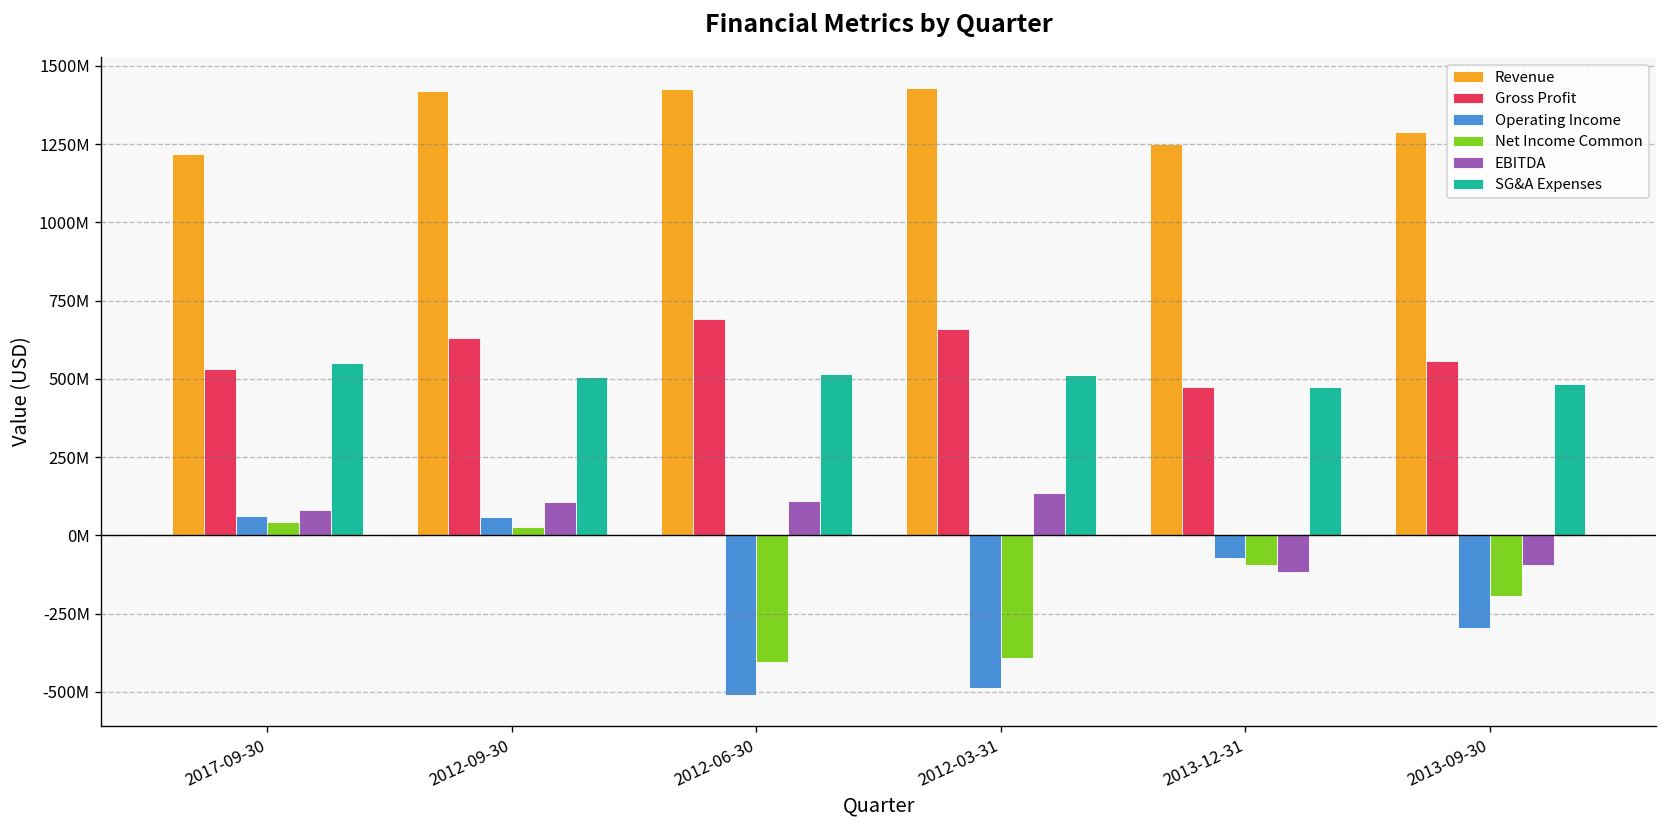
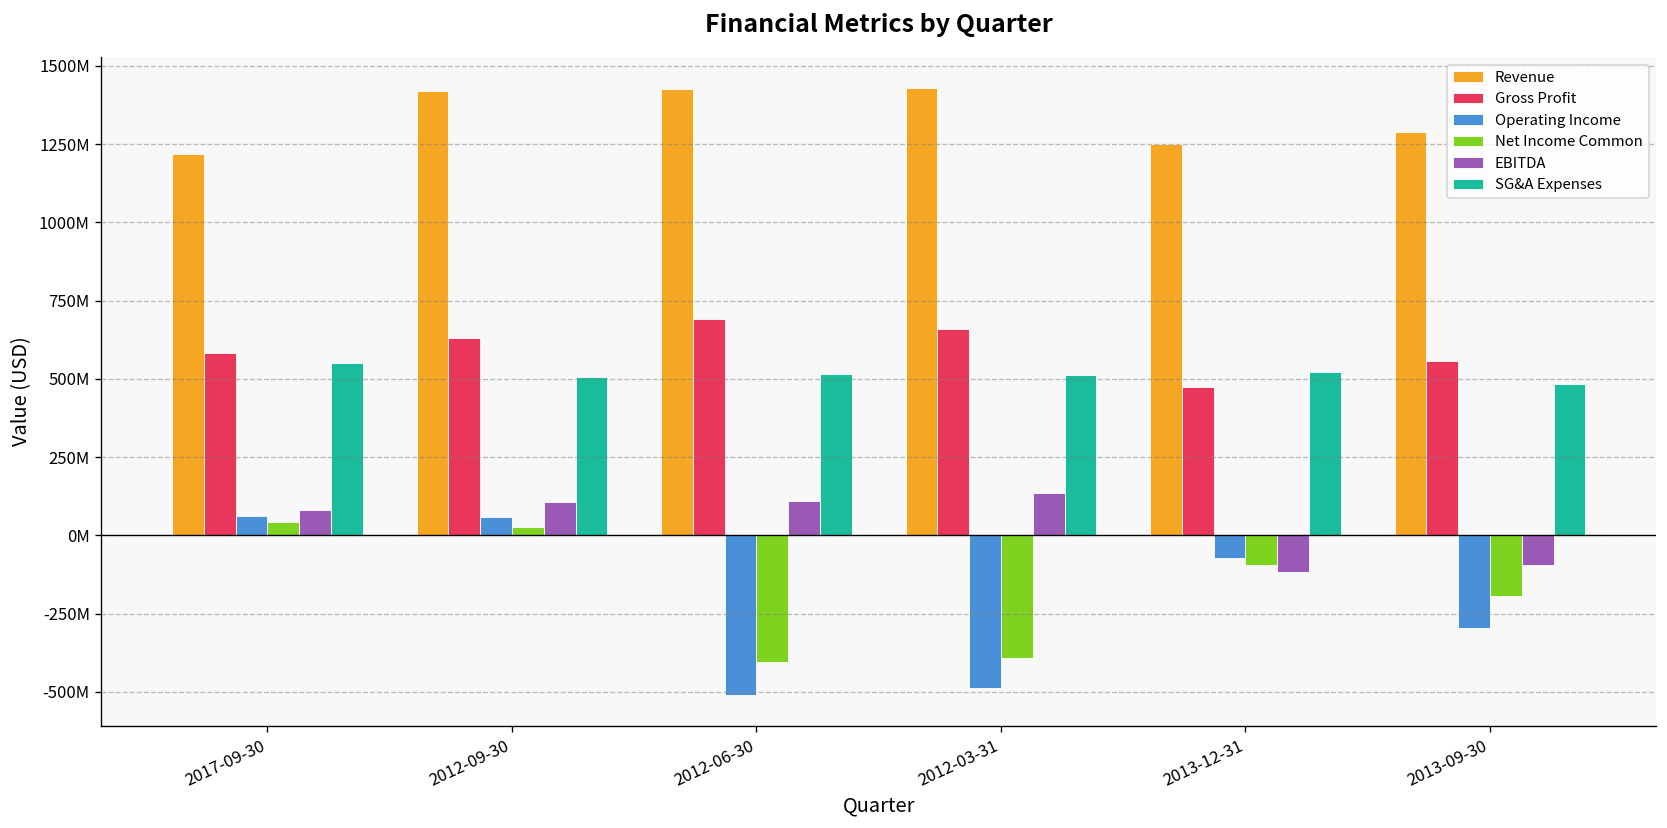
  {
    "Revenue": {
      "2017-09-30": 1220000000,
      "2012-09-30": 1420000000,
      "2012-06-30": 1420000000,
      "2012-03-31": 1430000000,
      "2013-12-31": 1250000000,
      "2013-09-30": 1290000000
    },
    "Gross Profit": {
-     "2017-09-30": 530000000,
+     "2017-09-30": 580000000,
      "2012-09-30": 630000000,
      "2012-06-30": 690000000,
      "2012-03-31": 660000000,
      "2013-12-31": 470000000,
      "2013-09-30": 560000000
    },
    "Operating Income": {
      "2017-09-30": 60000000,
      "2012-09-30": 60000000,
      "2012-06-30": -510000000,
      "2012-03-31": -490000000,
      "2013-12-31": -70000000,
      "2013-09-30": -300000000
    },
    "Net Income Common": {
      "2017-09-30": 40000000,
      "2012-09-30": 30000000,
      "2012-06-30": -410000000,
      "2012-03-31": -390000000,
      "2013-12-31": -100000000,
      "2013-09-30": -190000000
    },
    "EBITDA": {
      "2017-09-30": 80000000,
      "2012-09-30": 110000000,
      "2012-06-30": 110000000,
      "2012-03-31": 140000000,
      "2013-12-31": -120000000,
      "2013-09-30": -90000000
    },
    "SG&A Expenses": {
      "2017-09-30": 550000000,
      "2012-09-30": 510000000,
      "2012-06-30": 510000000,
      "2012-03-31": 510000000,
-     "2013-12-31": 470000000,
+     "2013-12-31": 520000000,
      "2013-09-30": 480000000
    }
  }
